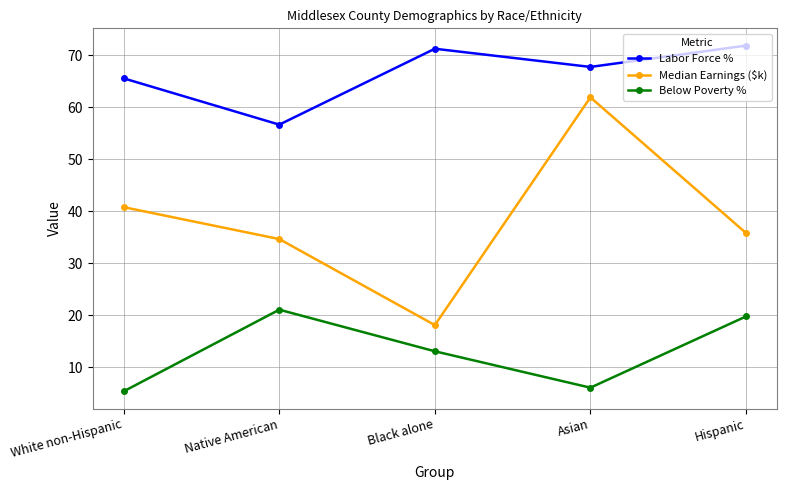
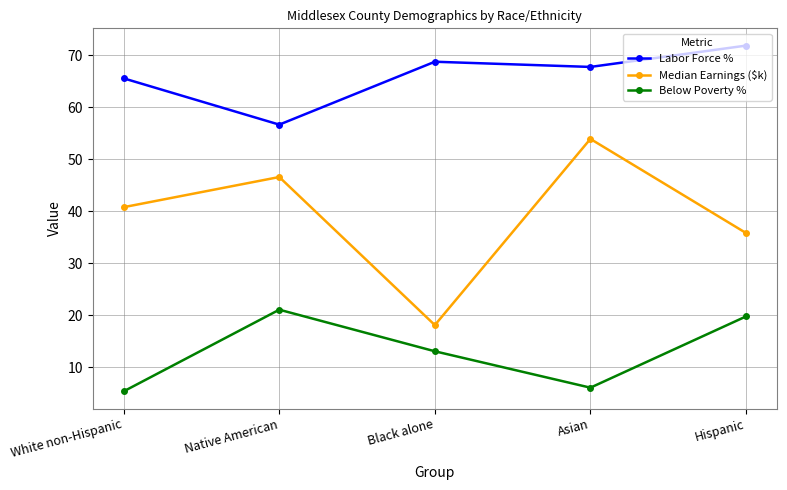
  {
    "Labor Force %": {
      "White non-Hispanic": 66,
      "Native American": 57,
-     "Black alone": 71,
+     "Black alone": 69,
      "Asian": 68
    },
    "Median Earnings ($k)": {
      "White non-Hispanic": 41,
-     "Native American": 35,
+     "Native American": 47,
      "Black alone": 18,
-     "Asian": 62,
+     "Asian": 54,
      "Hispanic": 36
    },
    "Below Poverty %": {
      "White non-Hispanic": 5,
      "Native American": 21,
      "Black alone": 13,
      "Asian": 6,
      "Hispanic": 20
    }
  }
